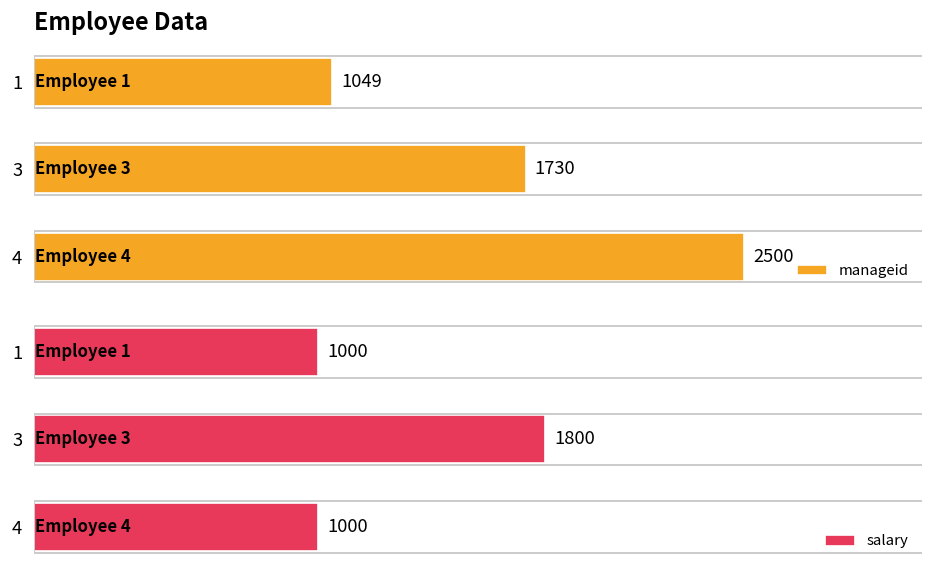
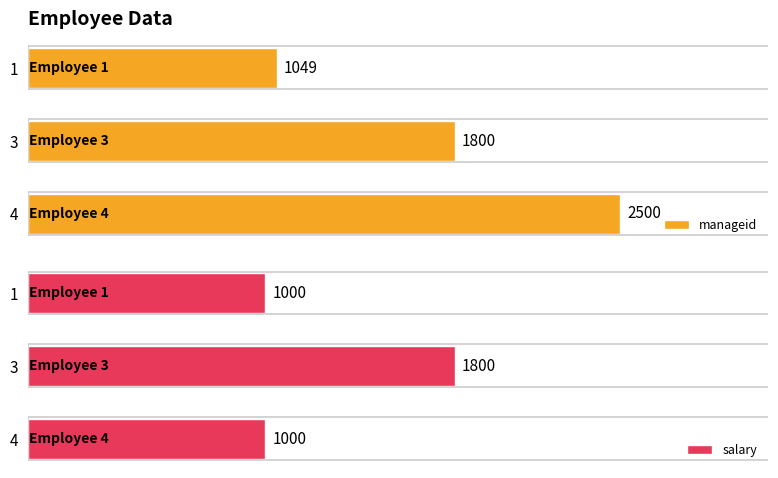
  {
    "Employee Data": {
      "1": 1049,
-     "3": 1730,
+     "3": 1800,
      "4": 2500
    }
  }
